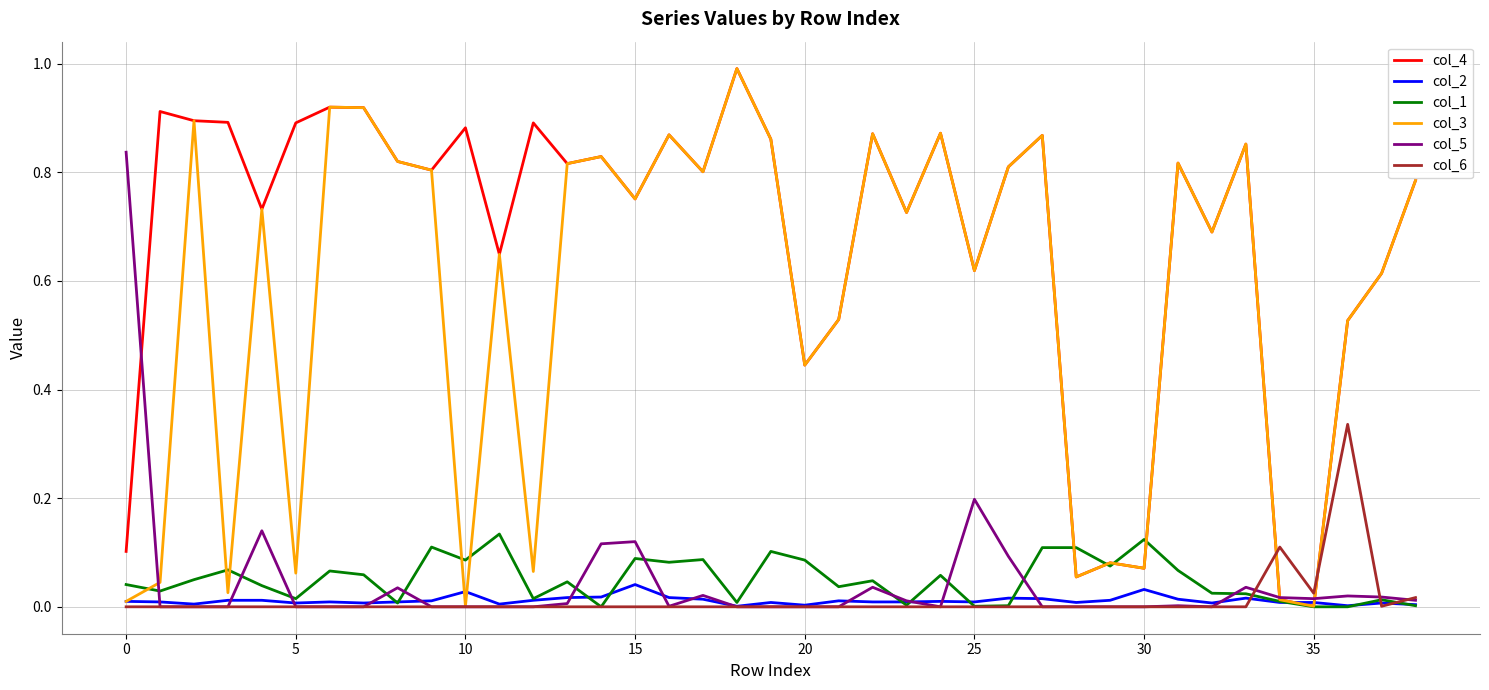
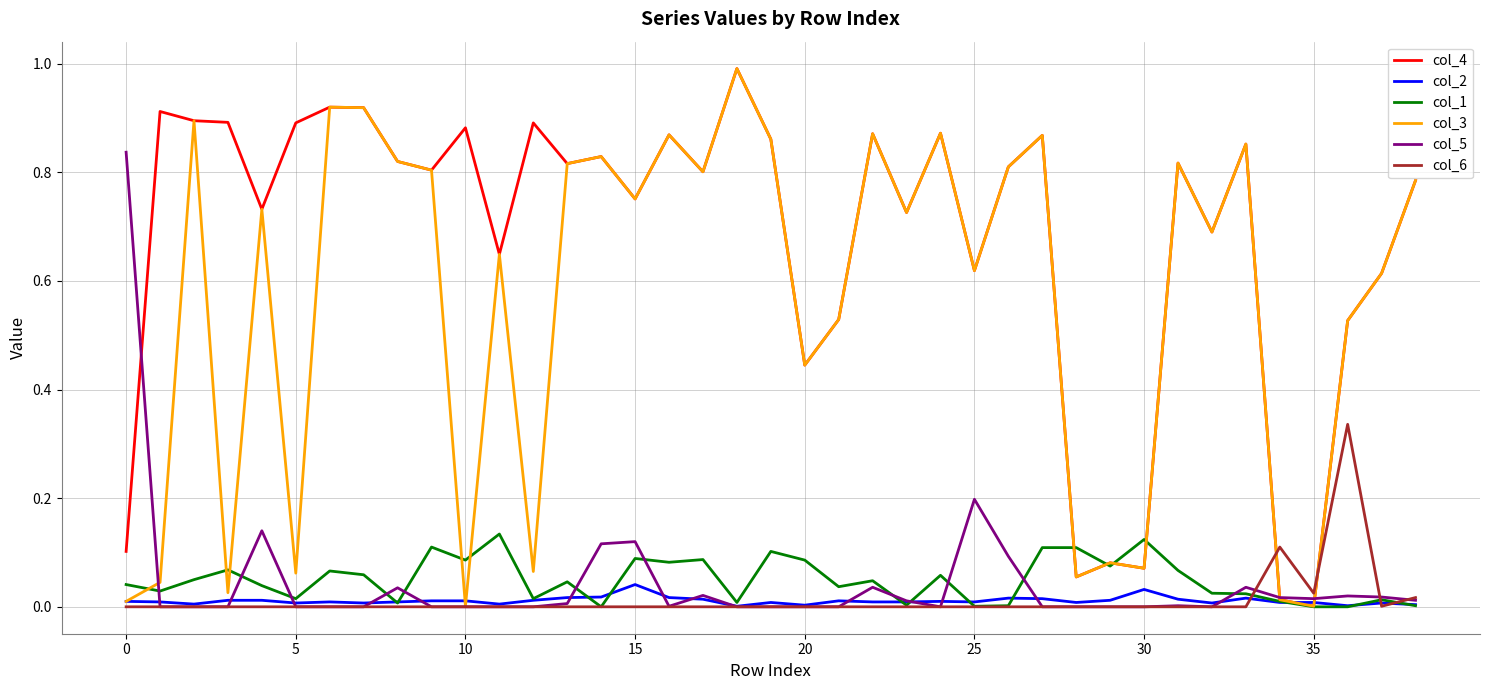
  {
    "col_4": {
      "0": 0.10,
      "5": 0.89,
      "10": 0.88
    },
    "col_2": {
      "5": 0.01,
-     "10": 0.03,
+     "10": 0.01,
      "15": 0.04,
      "25": 0.01,
      "30": 0.03,
      "35": 0.01
    },
    "col_1": {
      "0": 0.04,
      "5": 0.02,
      "10": 0.09,
      "15": 0.09,
      "20": 0.09,
      "30": 0.12
    },
    "col_3": {
      "5": 0.06
    },
    "col_5": {
      "0": 0.84,
      "15": 0.12,
      "25": 0.20,
      "35": 0.02
    },
    "col_6": {
      "0": 0.00,
      "15": 0.00,
      "35": 0.03
    }
  }
